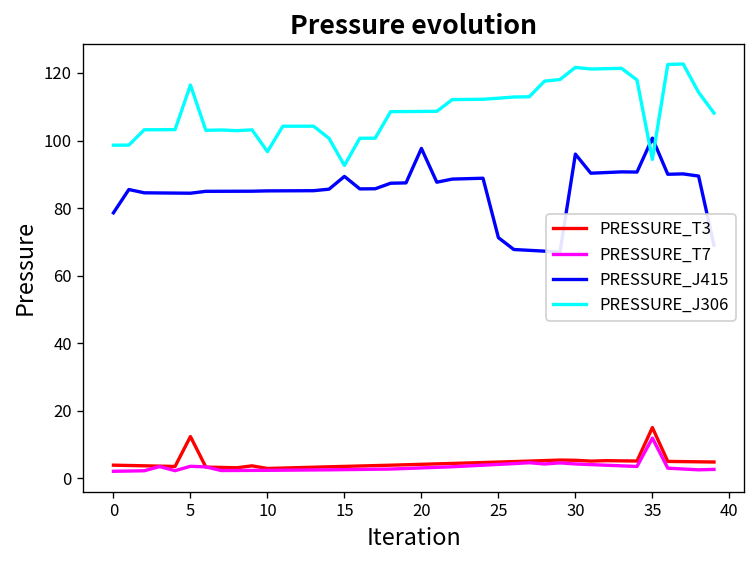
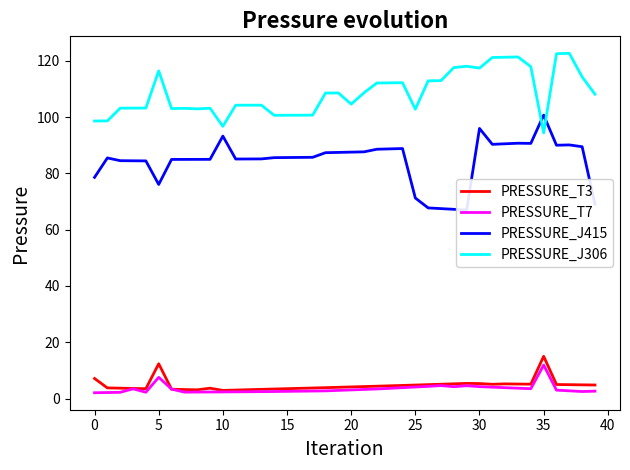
  {
    "PRESSURE_T3": {
-     "0": 4,
+     "0": 7,
      "5": 12,
      "15": 4,
      "20": 4,
      "30": 5,
      "35": 15
    },
    "PRESSURE_T7": {
      "0": 2,
-     "5": 4,
+     "5": 8,
      "15": 3,
      "20": 3,
      "30": 4,
      "35": 12
    },
    "PRESSURE_J415": {
      "0": 79,
-     "5": 84,
-     "10": 85,
-     "15": 89,
-     "20": 98,
+     "5": 76,
+     "10": 93,
+     "15": 86,
+     "20": 88,
      "25": 71,
      "30": 96,
      "35": 101
    },
    "PRESSURE_J306": {
      "0": 99,
      "5": 116,
      "10": 97,
-     "15": 93,
-     "20": 109,
-     "25": 113,
-     "30": 122,
+     "15": 101,
+     "20": 105,
+     "25": 103,
+     "30": 117,
      "35": 94
    }
  }
